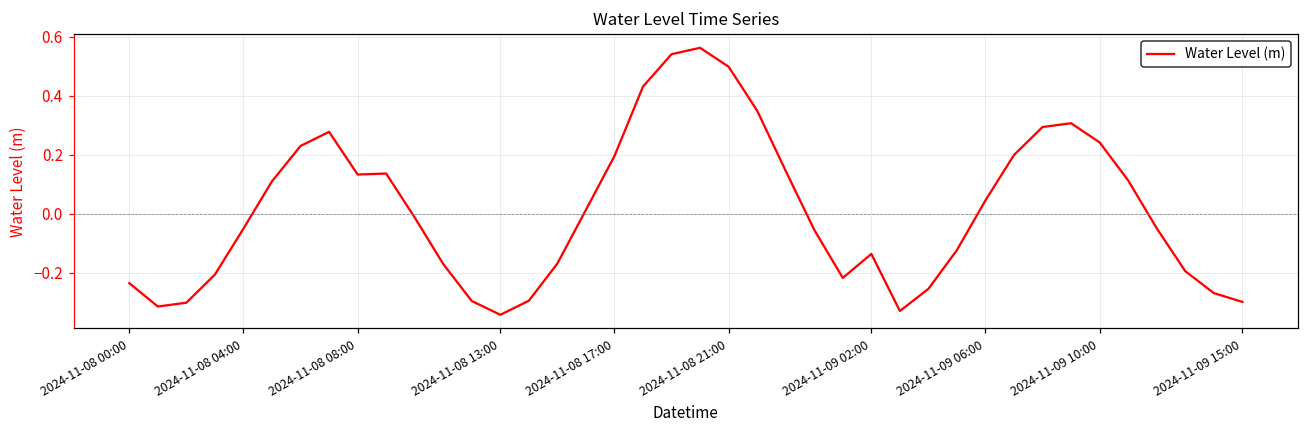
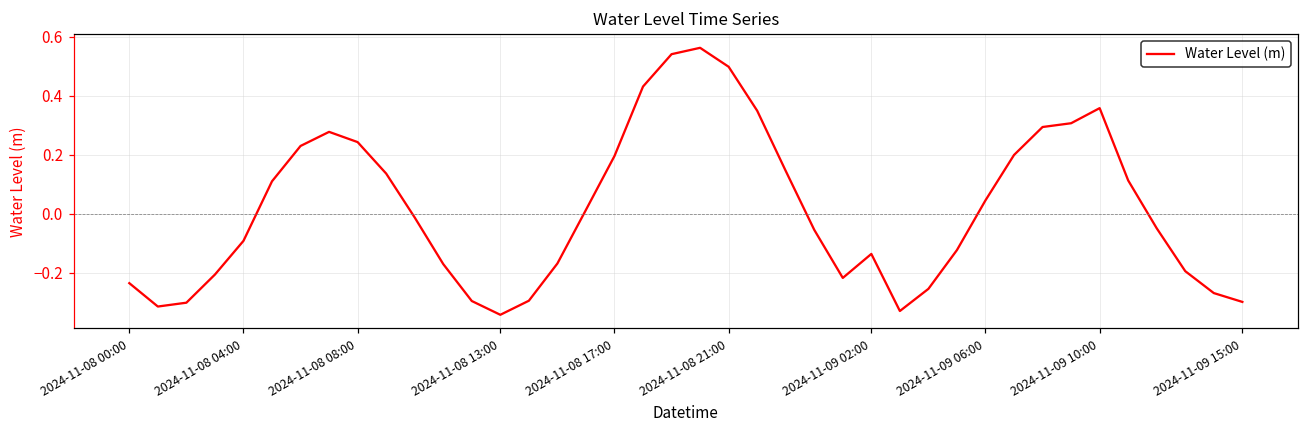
  {
    "2024-11-08 00:00": -0.23,
-   "2024-11-08 04:00": -0.05,
-   "2024-11-08 08:00": 0.13,
+   "2024-11-08 04:00": -0.09,
+   "2024-11-08 08:00": 0.24,
    "2024-11-08 13:00": -0.34,
    "2024-11-08 17:00": 0.20,
    "2024-11-08 21:00": 0.50,
    "2024-11-09 02:00": -0.14,
    "2024-11-09 06:00": 0.05,
-   "2024-11-09 10:00": 0.24,
+   "2024-11-09 10:00": 0.36,
    "2024-11-09 15:00": -0.30
  }
